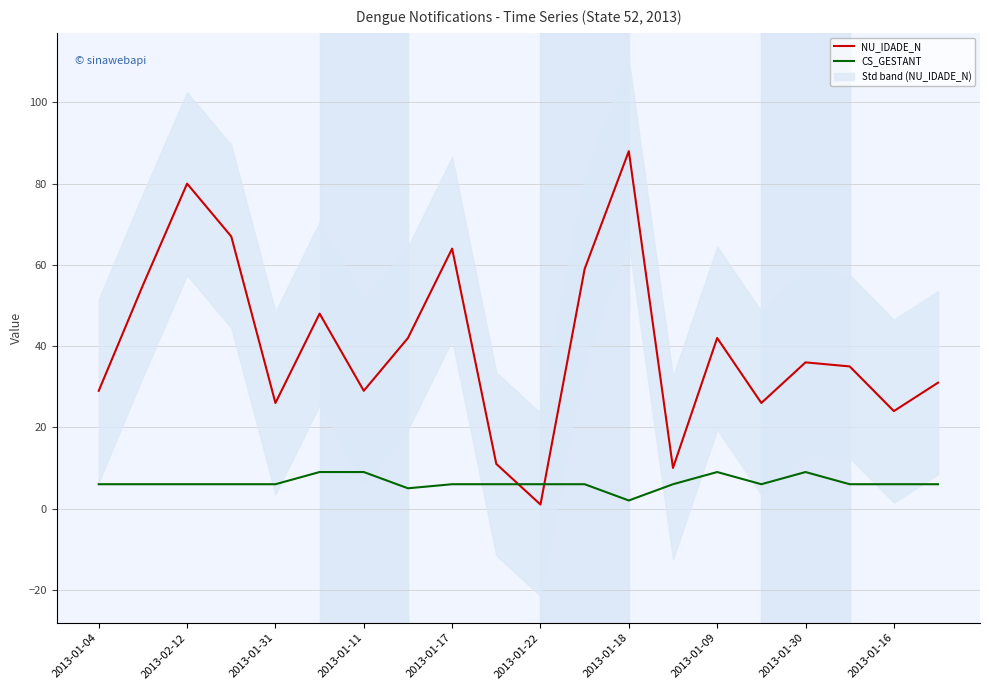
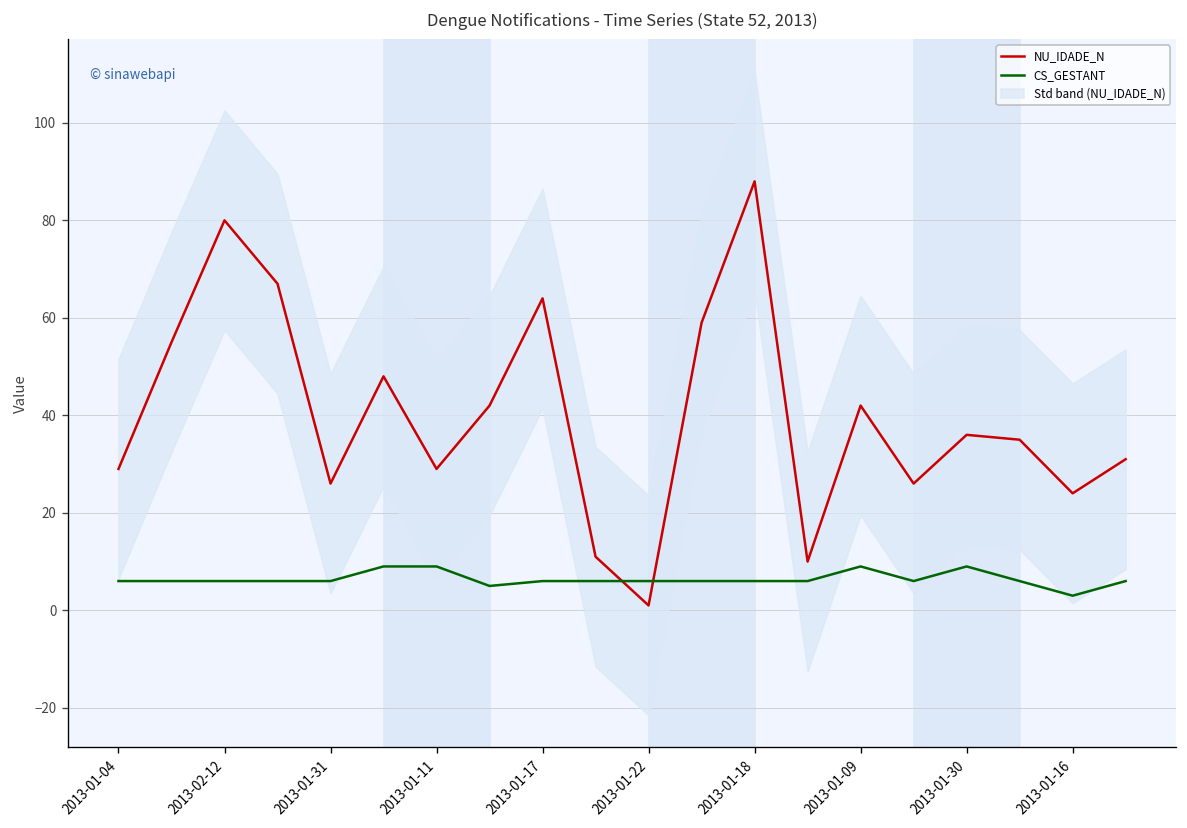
  {
    "NU_IDADE_N": {
      "2013-02-12": 80,
      "2013-01-31": 26,
      "2013-01-11": 29,
      "2013-01-18": 88,
      "2013-01-16": 24
    },
    "CS_GESTANT": {
      "2013-02-12": 6,
      "2013-01-31": 6,
      "2013-01-11": 9,
-     "2013-01-18": 2,
-     "2013-01-16": 6
+     "2013-01-18": 6,
+     "2013-01-16": 3
    }
  }
